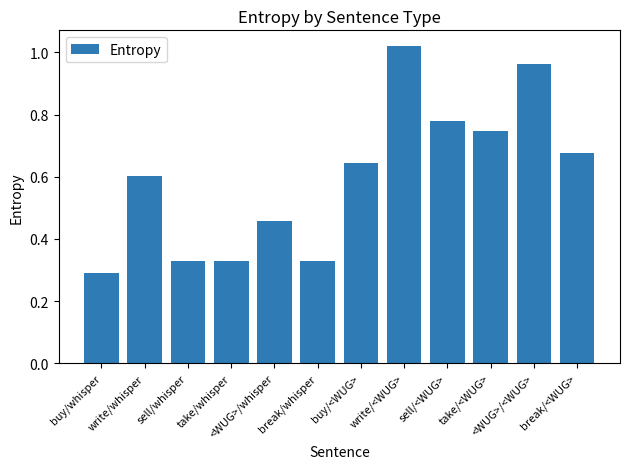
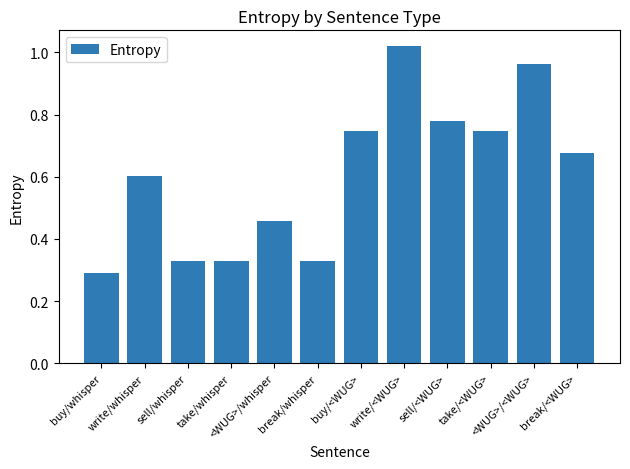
  {
    "buy/whisper": 0.29,
    "write/whisper": 0.60,
    "sell/whisper": 0.33,
    "take/whisper": 0.33,
    "<WUG>/whisper": 0.46,
    "break/whisper": 0.33,
-   "buy/<WUG>": 0.65,
+   "buy/<WUG>": 0.75,
    "write/<WUG>": 1.02,
    "sell/<WUG>": 0.78,
    "take/<WUG>": 0.75,
    "<WUG>/<WUG>": 0.96,
    "break/<WUG>": 0.68
  }
